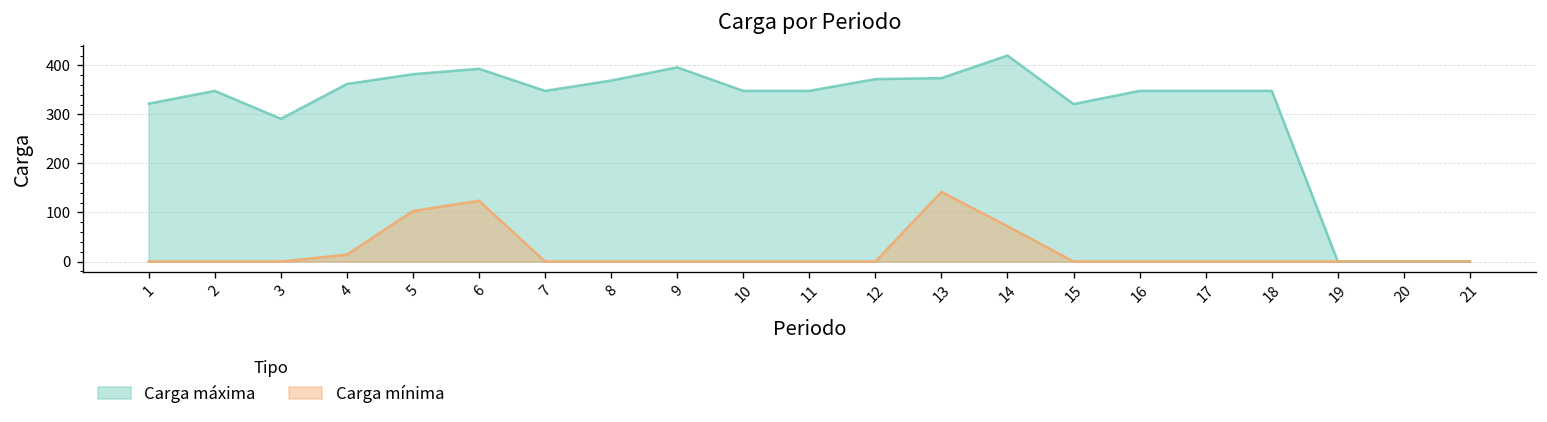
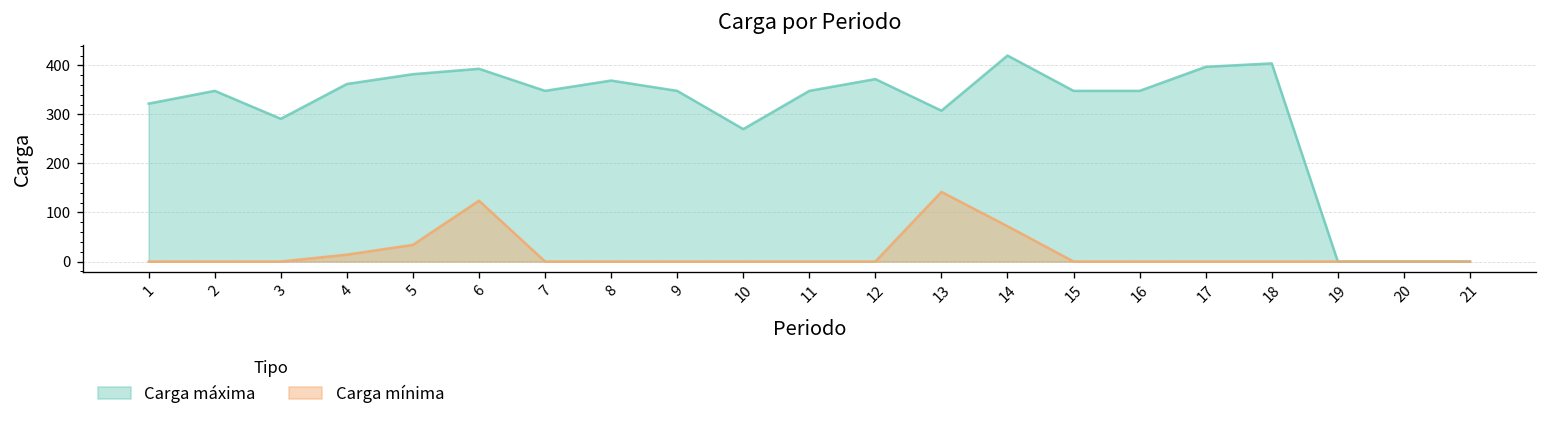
  {
    "Carga máxima": {
      "1": 320,
      "2": 350,
      "3": 290,
      "4": 360,
      "5": 380,
      "6": 390,
      "7": 350,
      "8": 370,
-     "9": 400,
-     "10": 350,
+     "9": 350,
+     "10": 270,
      "11": 350,
      "12": 370,
-     "13": 370,
+     "13": 310,
      "14": 420,
-     "15": 320,
+     "15": 350,
      "16": 350,
-     "17": 350,
-     "18": 350
+     "17": 400,
+     "18": 400
    },
    "Carga mínima": {
      "1": 0,
      "2": 0,
      "3": 0,
      "4": 10,
-     "5": 100,
+     "5": 30,
      "6": 120,
      "7": 0,
      "8": 0,
      "9": 0,
      "10": 0,
      "11": 0,
      "12": 0,
      "13": 140,
      "14": 70,
      "15": 0,
      "16": 0,
      "17": 0,
      "18": 0
    }
  }
